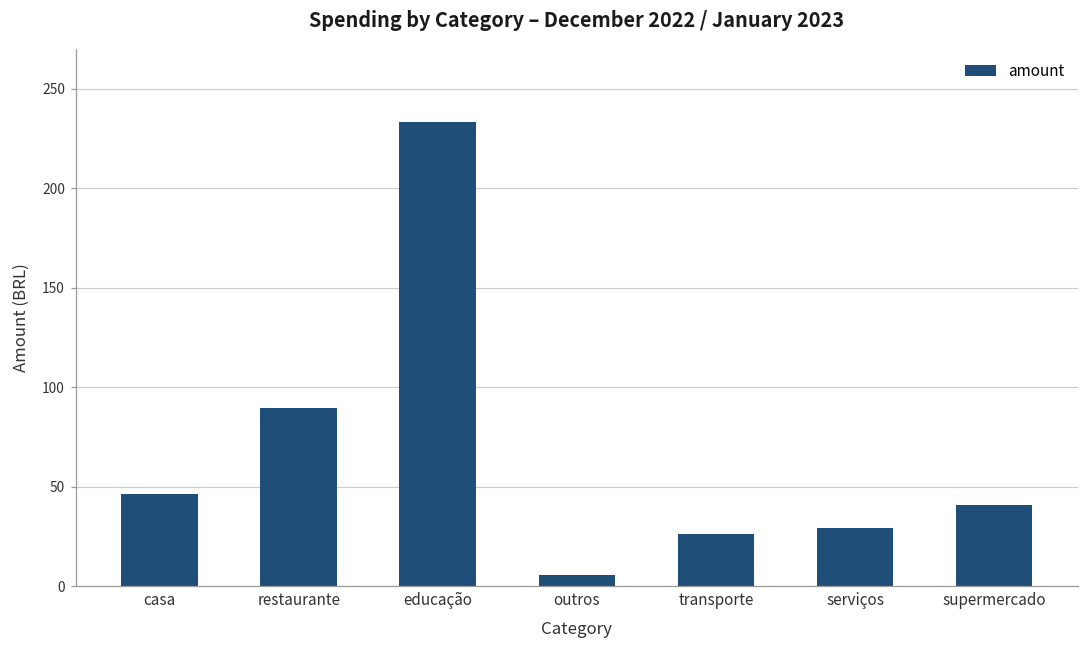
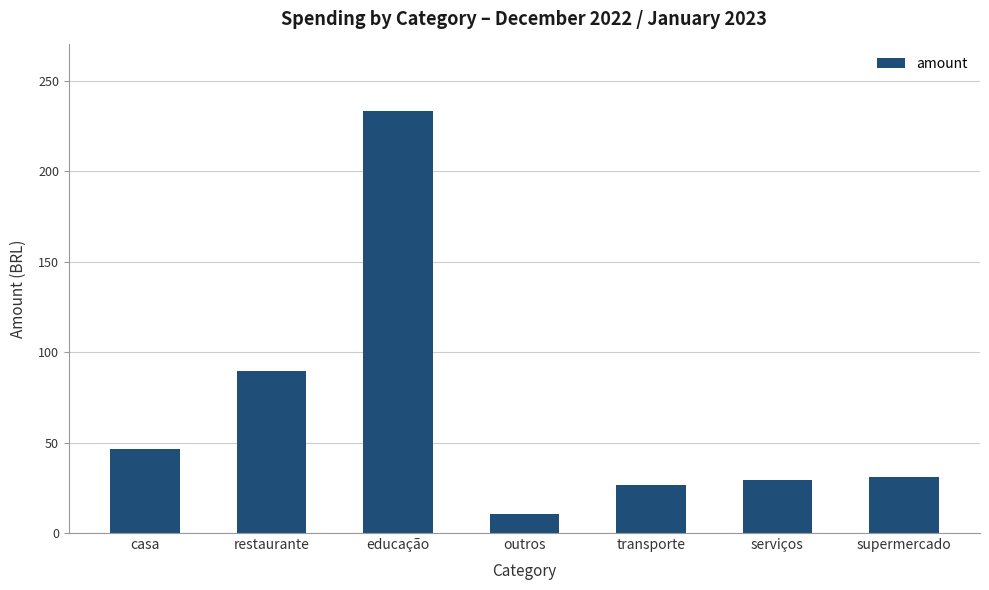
  {
    "casa": 46,
    "restaurante": 90,
    "educação": 233,
-   "outros": 6,
+   "outros": 11,
    "transporte": 27,
    "serviços": 29,
-   "supermercado": 41
+   "supermercado": 31
  }
